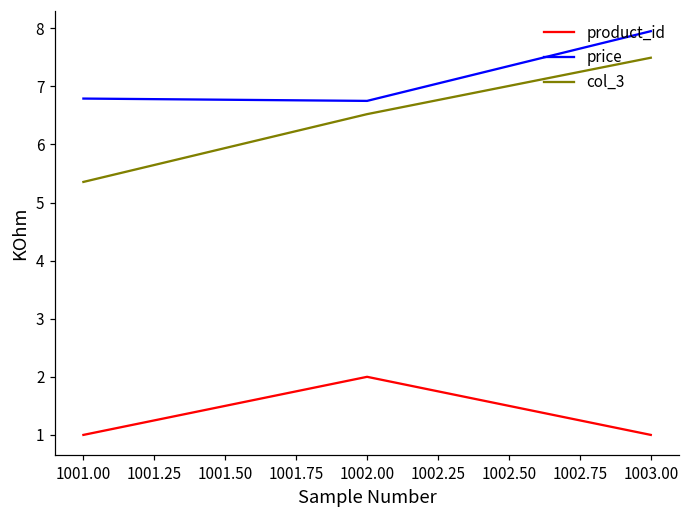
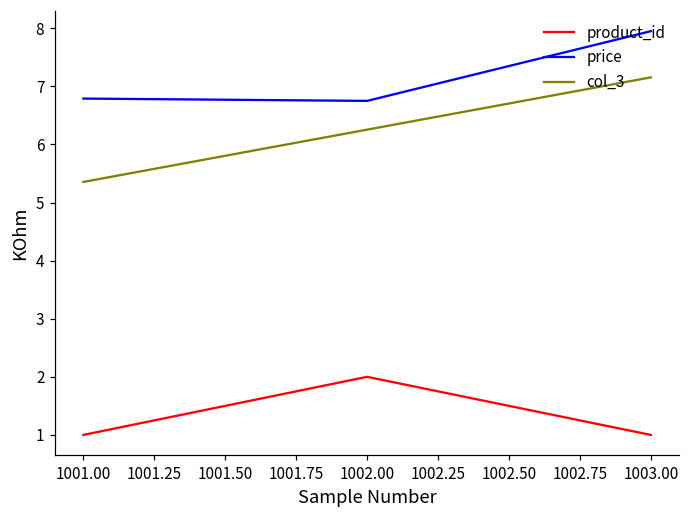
  {
    "product_id": {
      "1001.00": 1.0,
      "1002.00": 2.0,
      "1003.00": 1.0
    },
    "price": {
      "1001.00": 6.8,
      "1002.00": 6.8,
      "1003.00": 8.0
    },
    "col_3": {
      "1001.00": 5.4,
-     "1002.00": 6.5,
-     "1003.00": 7.5
+     "1002.00": 6.3,
+     "1003.00": 7.2
    }
  }
